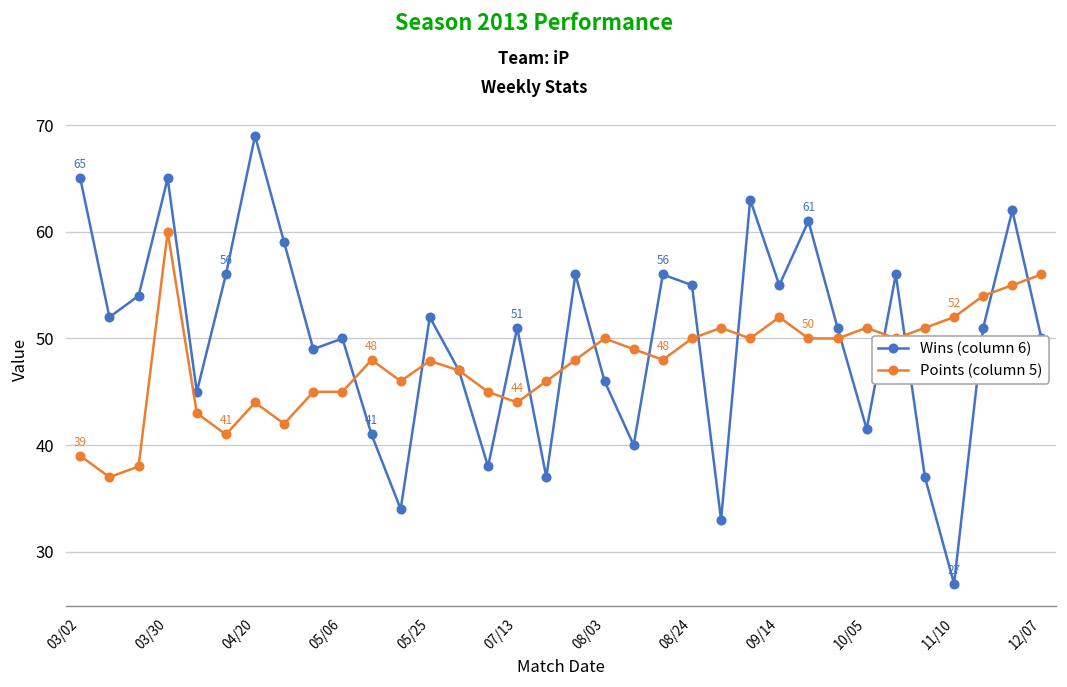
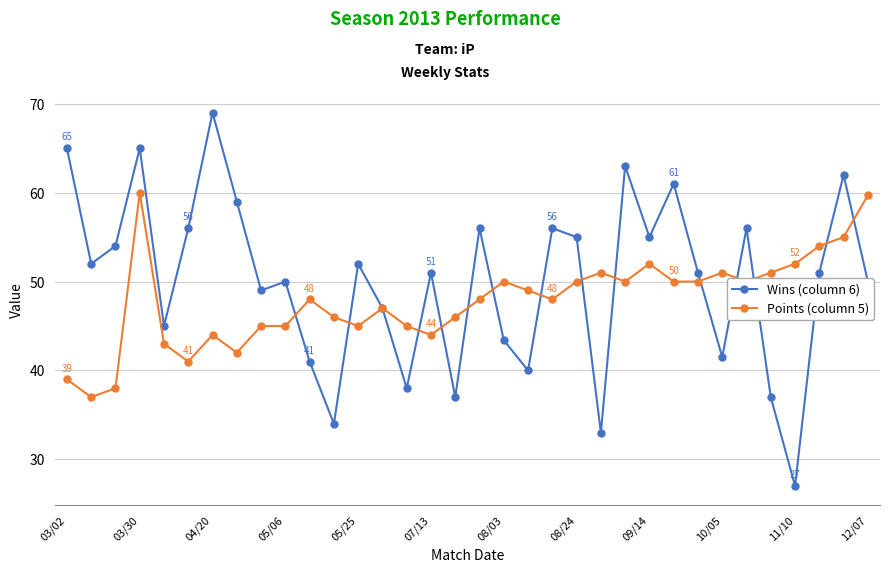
  {
    "Wins (column 6)": {
      "03/30": 65,
      "04/20": 69,
      "05/06": 50,
      "05/25": 52,
-     "08/03": 46,
+     "08/03": 43,
      "08/24": 55,
      "09/14": 55,
      "10/05": 42
    },
    "Points (column 5)": {
      "03/30": 60,
      "04/20": 44,
      "05/06": 45,
-     "05/25": 48,
+     "05/25": 45,
      "08/03": 50,
      "08/24": 50,
      "09/14": 52,
      "10/05": 51,
-     "12/07": 56
+     "12/07": 60
    }
  }
